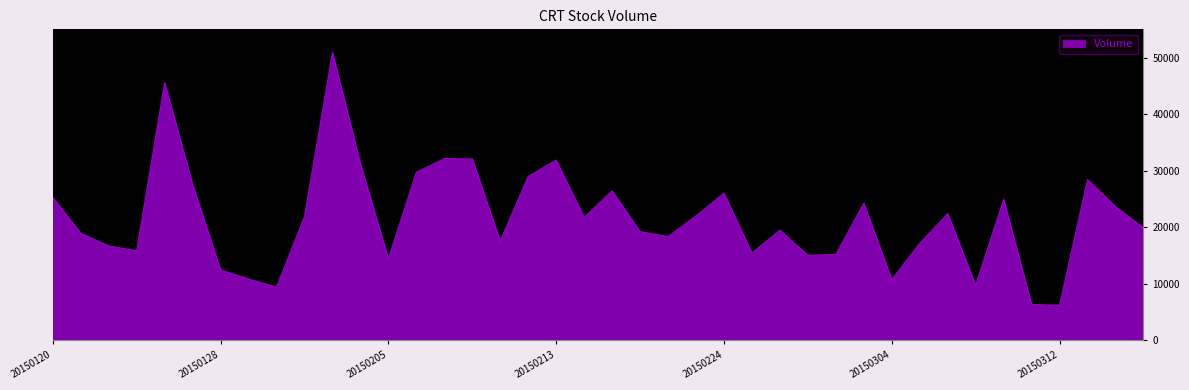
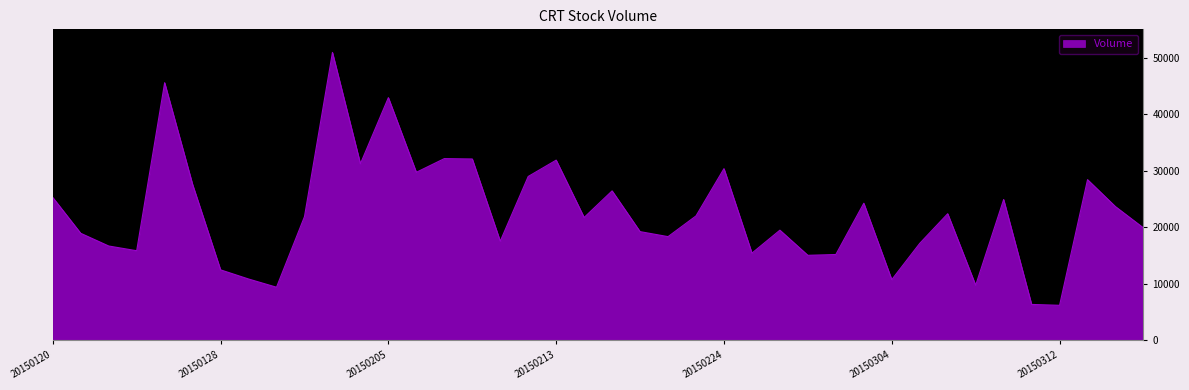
  {
    "20150120": 25000,
    "20150128": 12000,
-   "20150205": 14000,
+   "20150205": 43000,
    "20150213": 32000,
-   "20150224": 26000,
+   "20150224": 30000,
    "20150304": 11000,
    "20150312": 6000
  }
